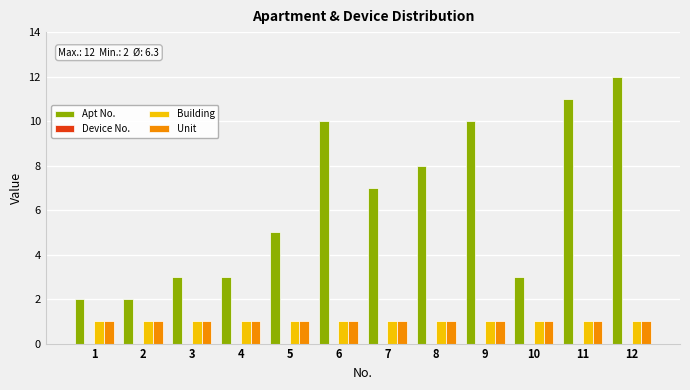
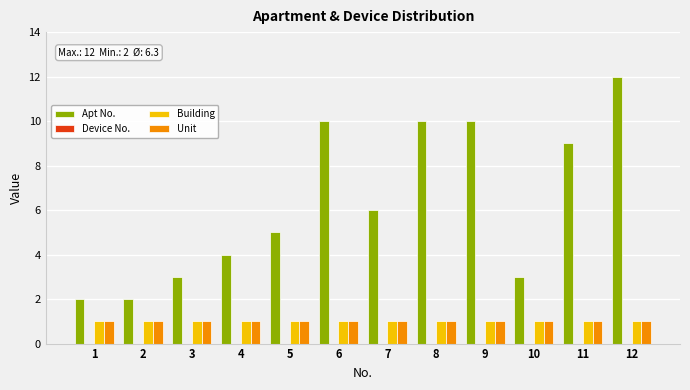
  {
    "Apt No.": {
      "1": 2,
      "2": 2,
      "3": 3,
-     "4": 3,
+     "4": 4,
      "5": 5,
      "6": 10,
-     "7": 7,
-     "8": 8,
+     "7": 6,
+     "8": 10,
      "9": 10,
      "10": 3,
-     "11": 11,
+     "11": 9,
      "12": 12
    },
    "Device No.": {
      "1": 0,
      "2": 0,
      "3": 0,
      "4": 0,
      "5": 0,
      "6": 0,
      "7": 0,
      "8": 0,
      "9": 0,
      "10": 0,
      "11": 0,
      "12": 0
    }
  }
